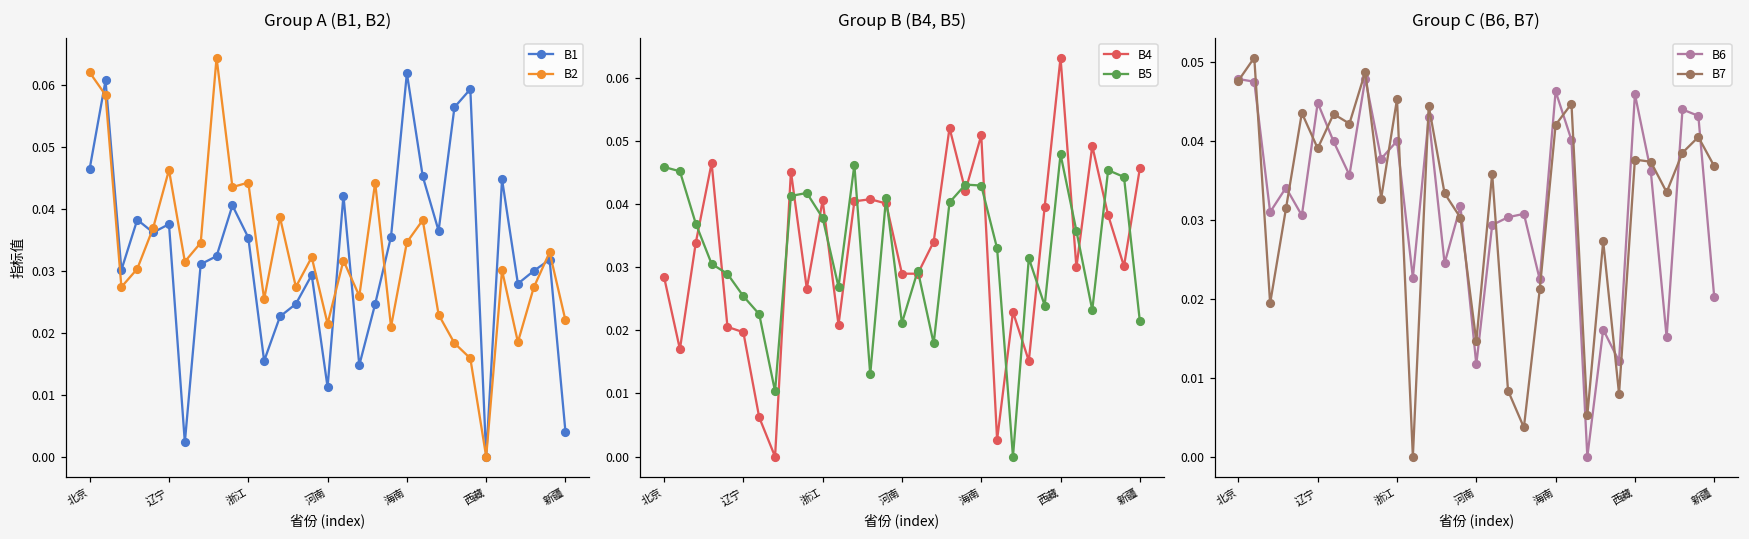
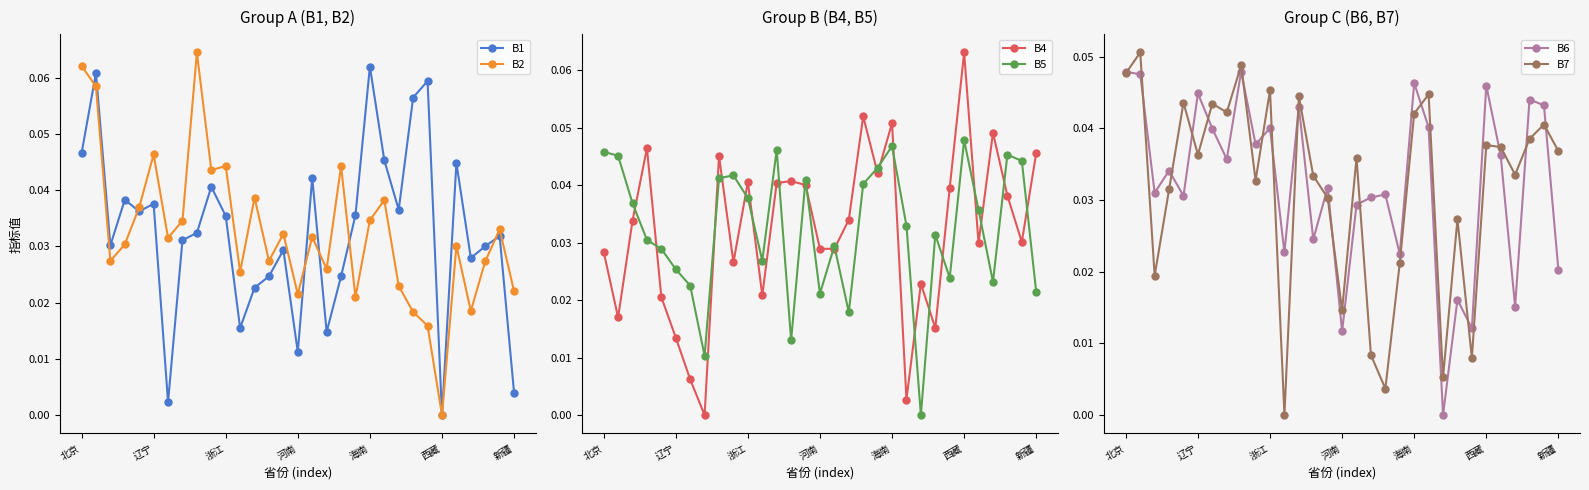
  {
    "Group A (B1, B2)": {
      "B1": {
        "北京": 0.047,
        "辽宁": 0.038,
        "浙江": 0.035,
        "河南": 0.011,
        "海南": 0.062,
        "新疆": 0.004
      },
      "B2": {
        "北京": 0.062,
        "辽宁": 0.046,
        "浙江": 0.044,
        "河南": 0.021,
        "海南": 0.035,
        "新疆": 0.022
      }
    },
    "Group B (B4, B5)": {
      "B4": {
        "北京": 0.028,
-       "辽宁": 0.020,
+       "辽宁": 0.014,
        "浙江": 0.041,
        "河南": 0.029,
        "海南": 0.051,
        "西藏": 0.063,
        "新疆": 0.046
      },
      "B5": {
        "北京": 0.046,
        "辽宁": 0.025,
        "浙江": 0.038,
        "河南": 0.021,
-       "海南": 0.043,
+       "海南": 0.047,
        "西藏": 0.048,
        "新疆": 0.021
      }
    },
    "Group C (B6, B7)": {
      "B6": {
        "辽宁": 0.045,
        "浙江": 0.040,
        "河南": 0.012,
        "海南": 0.046,
        "西藏": 0.046,
        "新疆": 0.020
      },
      "B7": {
-       "辽宁": 0.039,
+       "辽宁": 0.036,
        "浙江": 0.045,
        "河南": 0.015,
        "海南": 0.042,
        "西藏": 0.038,
        "新疆": 0.037
      }
    }
  }
